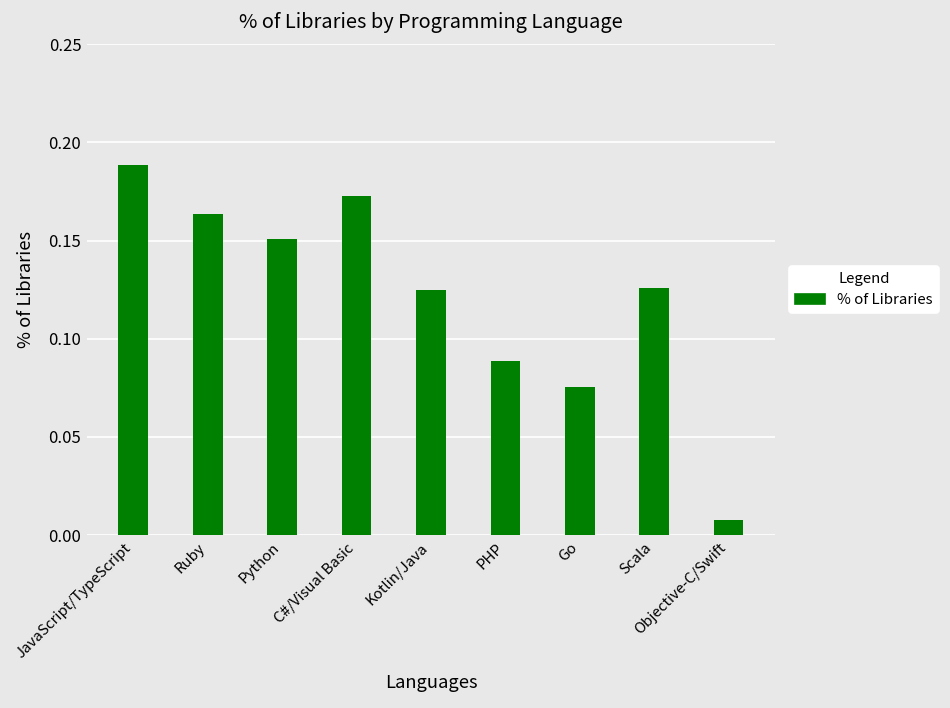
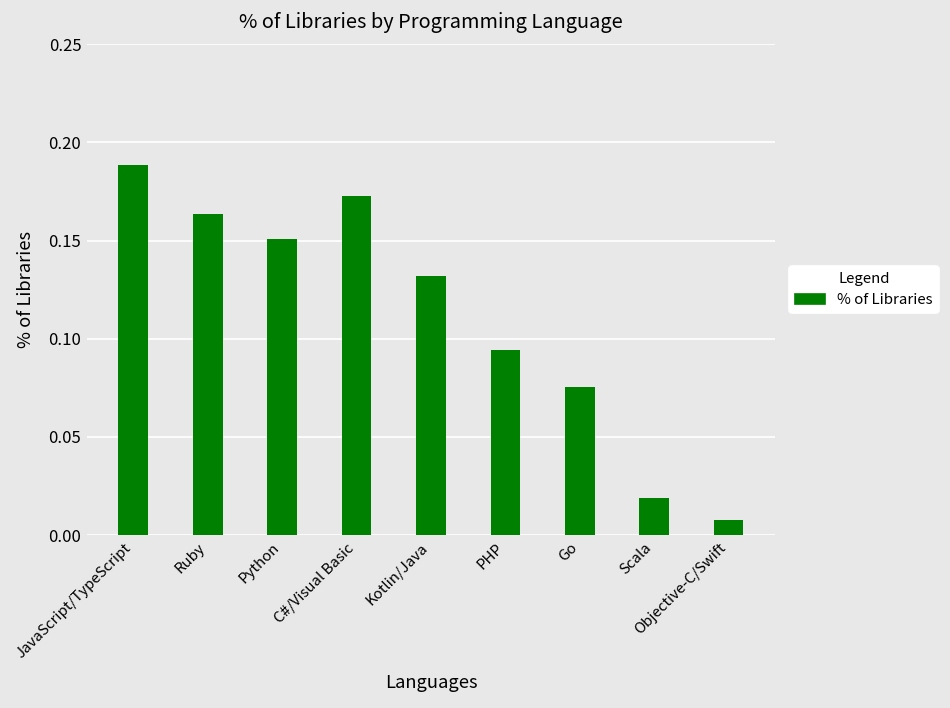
  {
    "JavaScript/TypeScript": 0.189,
    "Ruby": 0.164,
    "Python": 0.151,
    "C#/Visual Basic": 0.173,
-   "Kotlin/Java": 0.125,
-   "PHP": 0.089,
+   "Kotlin/Java": 0.132,
+   "PHP": 0.094,
    "Go": 0.075,
-   "Scala": 0.126,
+   "Scala": 0.019,
    "Objective-C/Swift": 0.007
  }
